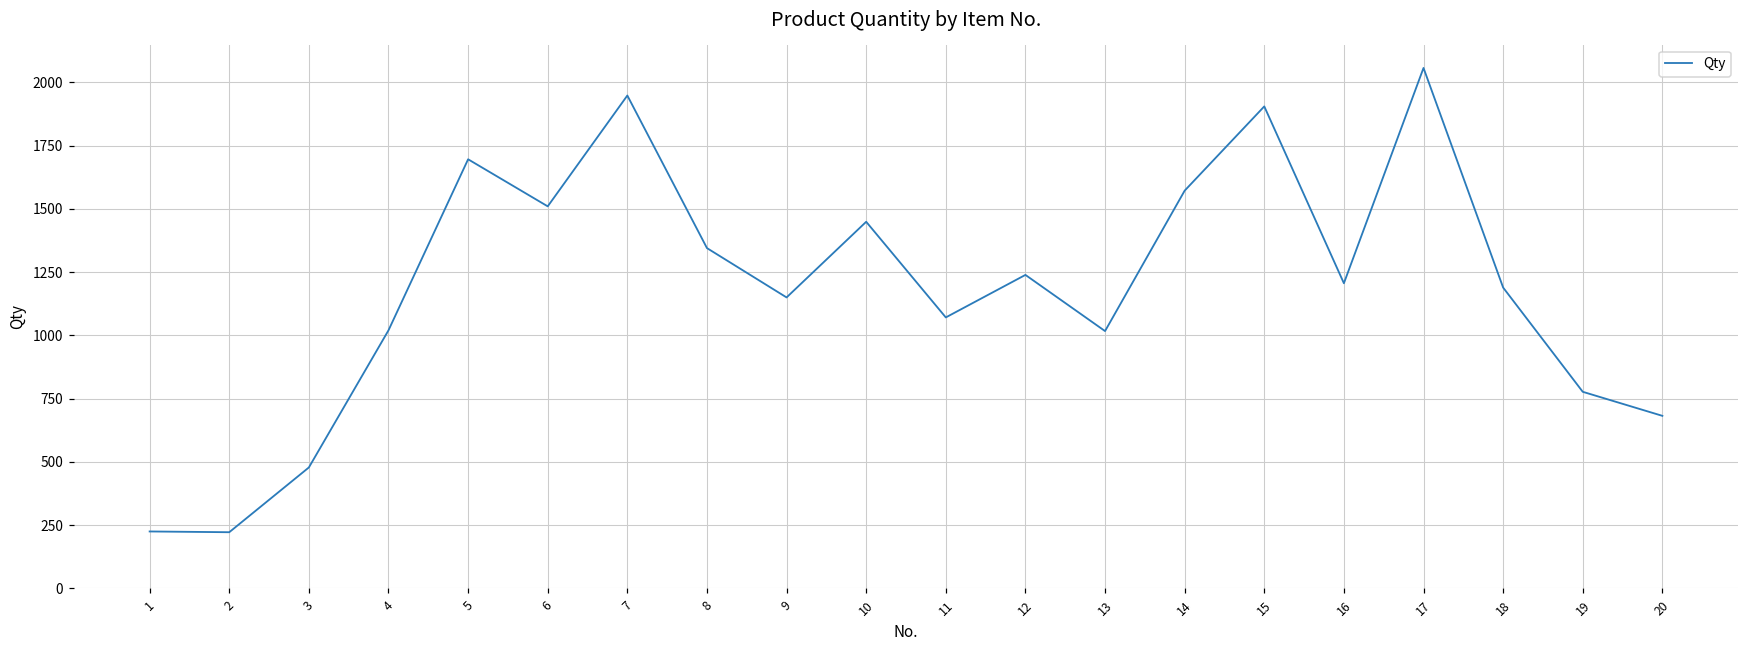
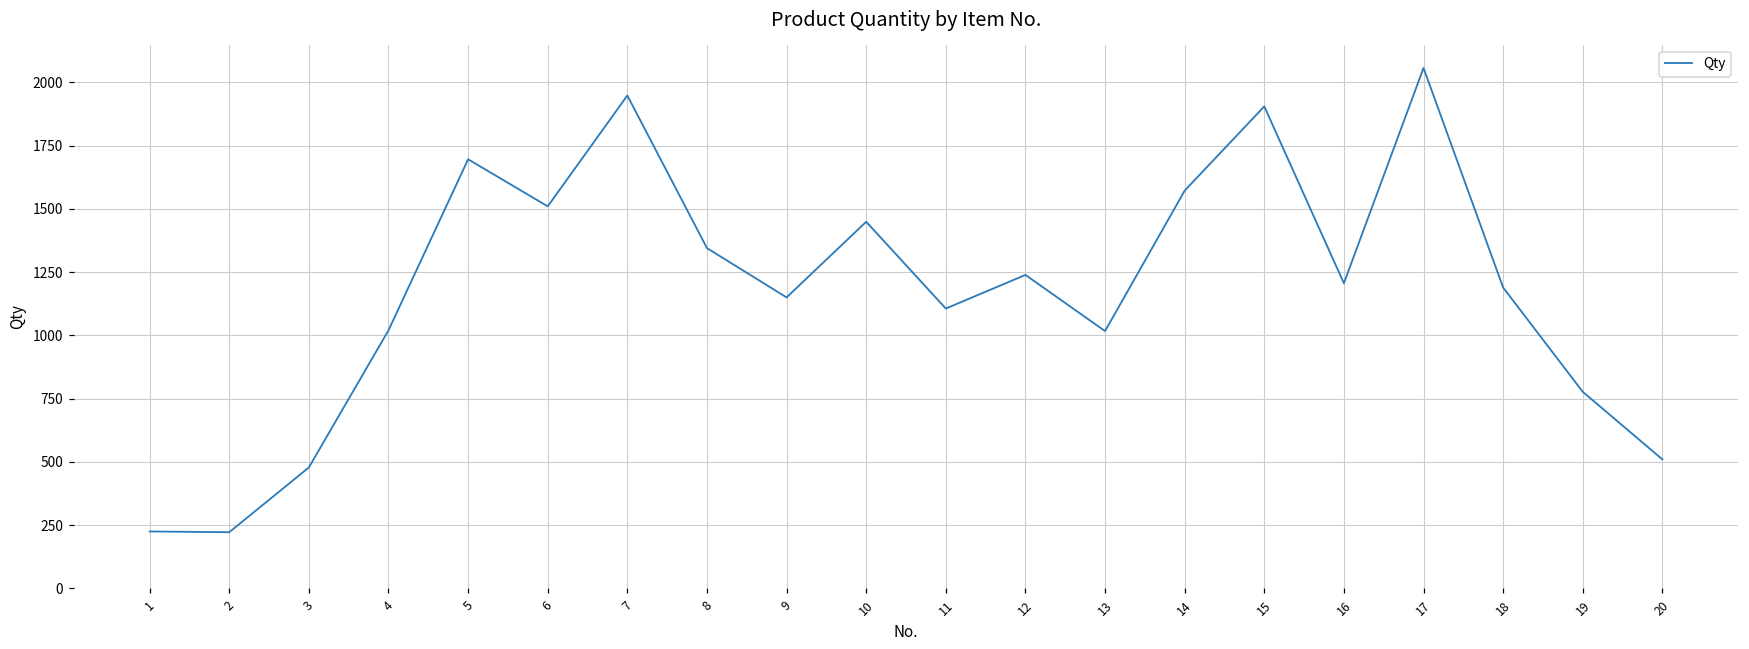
  {
    "1": 230,
    "2": 220,
    "3": 480,
    "4": 1020,
    "5": 1700,
    "6": 1510,
    "7": 1950,
    "8": 1350,
    "9": 1150,
    "10": 1450,
-   "11": 1070,
+   "11": 1110,
    "12": 1240,
    "13": 1020,
    "14": 1570,
    "15": 1910,
    "16": 1210,
    "17": 2060,
    "18": 1190,
    "19": 780,
-   "20": 680
+   "20": 510
  }
